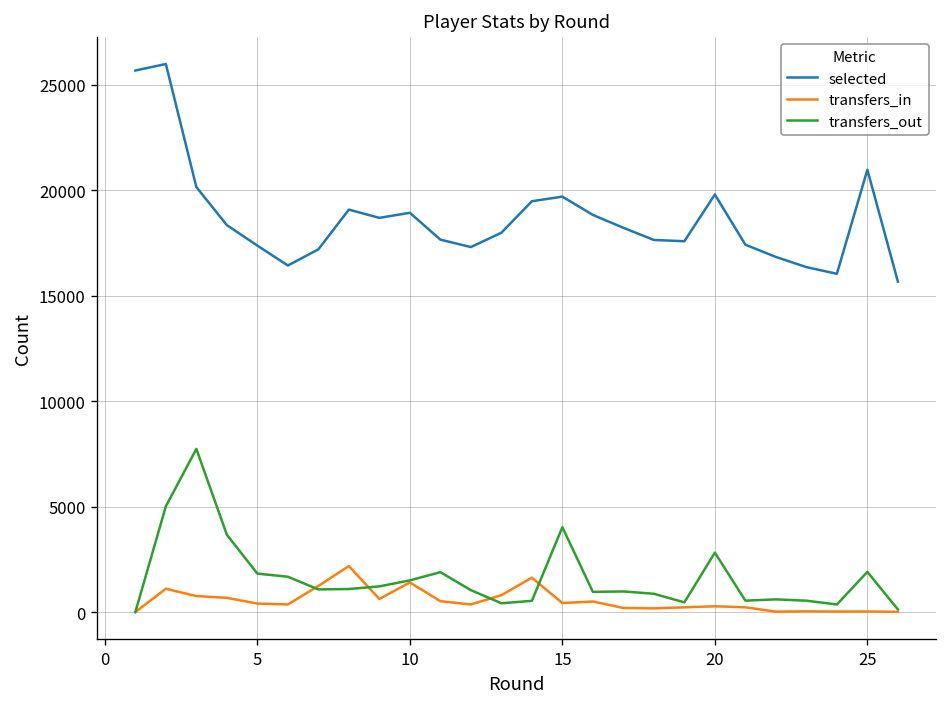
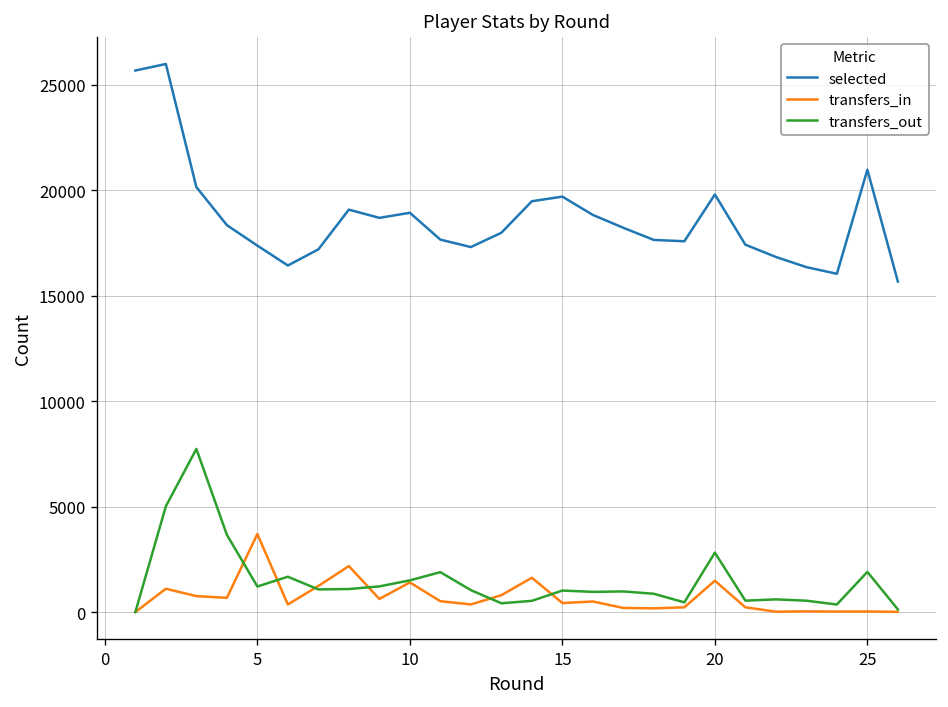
  {
    "selected": {
      "5": 17400,
      "10": 18900,
      "15": 19700,
      "20": 19800,
      "25": 21000
    },
    "transfers_in": {
-     "5": 400,
+     "5": 3700,
      "15": 400,
-     "20": 300,
+     "20": 1500,
      "25": 0
    },
    "transfers_out": {
-     "5": 1800,
-     "15": 4000,
+     "5": 1200,
+     "15": 1000,
      "20": 2800,
      "25": 1900
    }
  }
